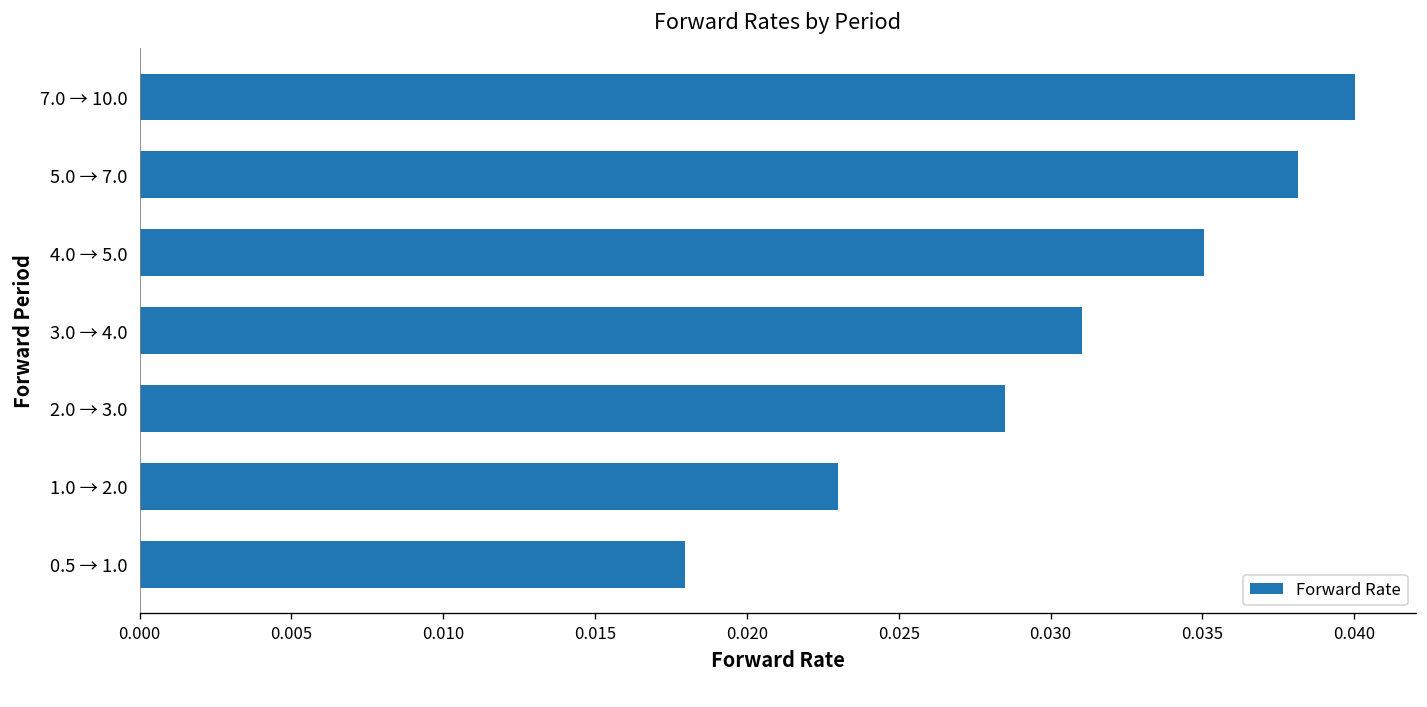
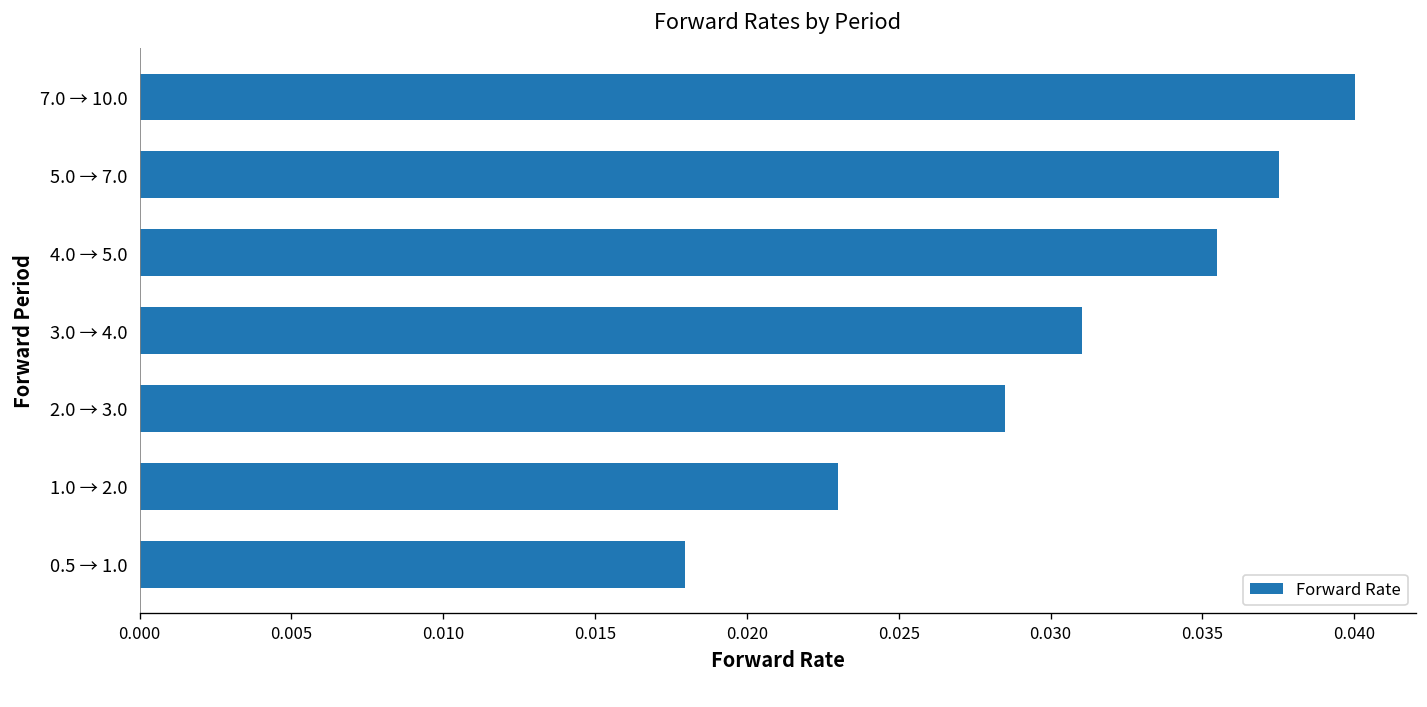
  {
    "7.0 → 10.0": 0.0400,
-   "5.0 → 7.0": 0.0382,
-   "4.0 → 5.0": 0.0350,
+   "5.0 → 7.0": 0.0375,
+   "4.0 → 5.0": 0.0355,
    "3.0 → 4.0": 0.0310,
    "2.0 → 3.0": 0.0285,
    "1.0 → 2.0": 0.0230,
    "0.5 → 1.0": 0.0180
  }
